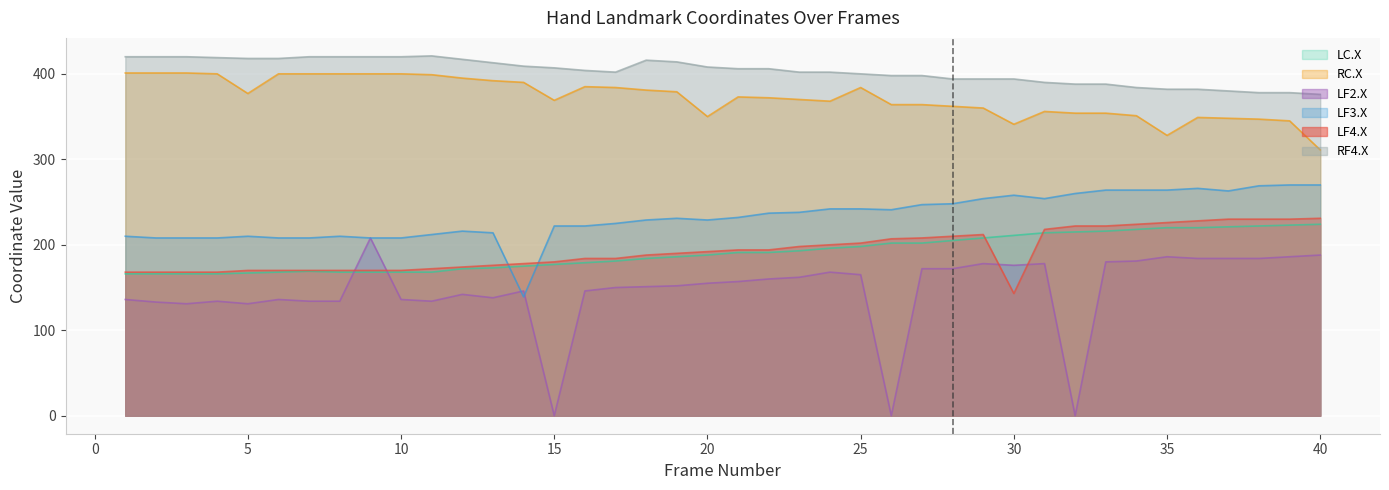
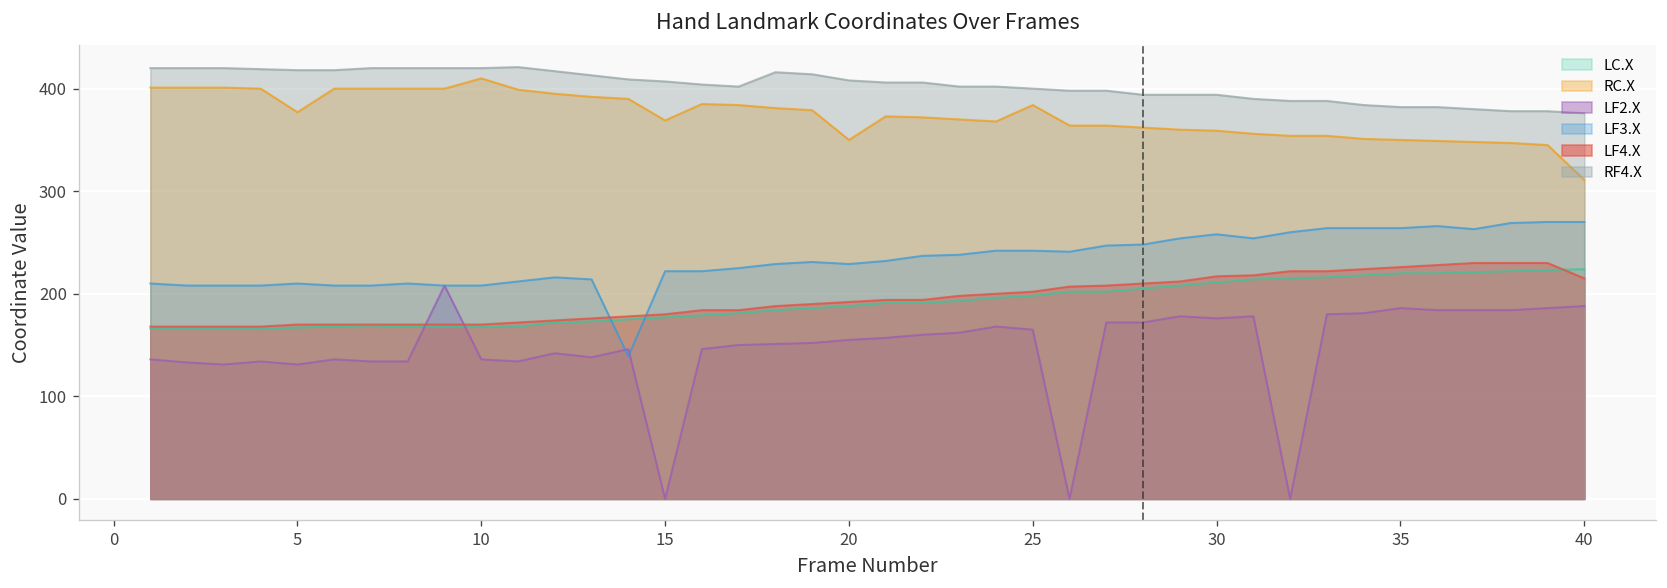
  {
    "RC.X": {
      "5": 380,
-     "10": 400,
+     "10": 410,
      "15": 370,
      "20": 350,
      "25": 380,
-     "30": 340,
-     "35": 330,
+     "30": 360,
+     "35": 350,
      "40": 310
    },
    "LF4.X": {
      "5": 170,
      "20": 190,
      "25": 200,
-     "30": 140,
+     "30": 220,
      "35": 230,
-     "40": 230
+     "40": 220
    }
  }
